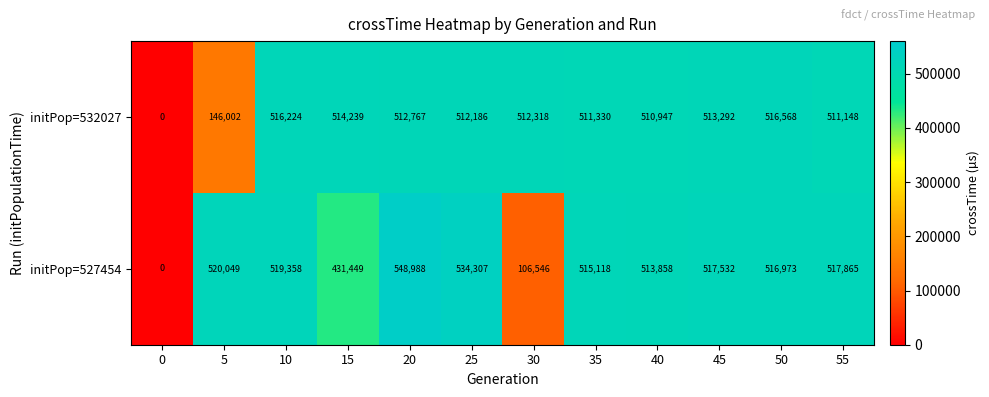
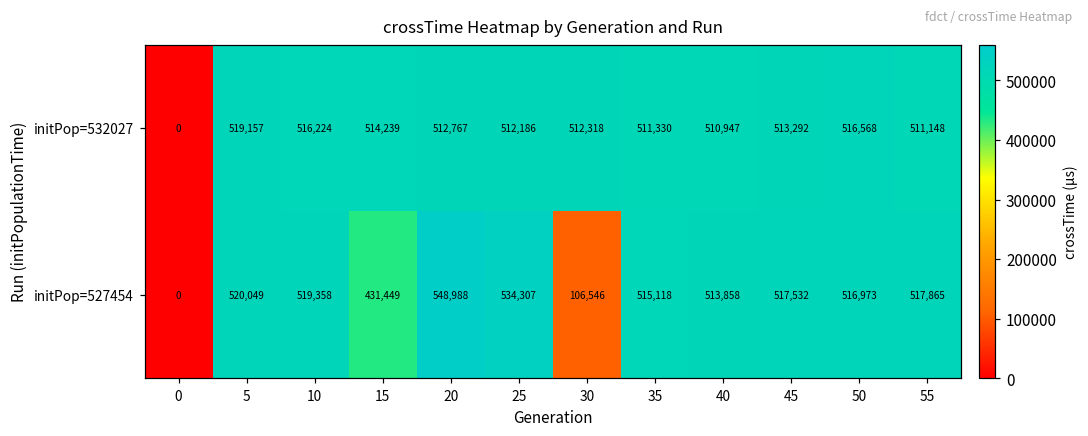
  {
    "initPop=532027": {
      "0": "0",
-     "5": "146,002",
+     "5": "519,157",
      "10": "516,224",
      "15": "514,239",
      "20": "512,767",
      "25": "512,186",
      "30": "512,318",
      "35": "511,330",
      "40": "510,947",
      "45": "513,292",
      "50": "516,568",
      "55": "511,148"
    },
    "initPop=527454": {
      "0": "0",
      "5": "520,049",
      "10": "519,358",
      "15": "431,449",
      "20": "548,988",
      "25": "534,307",
      "30": "106,546",
      "35": "515,118",
      "40": "513,858",
      "45": "517,532",
      "50": "516,973",
      "55": "517,865"
    }
  }
